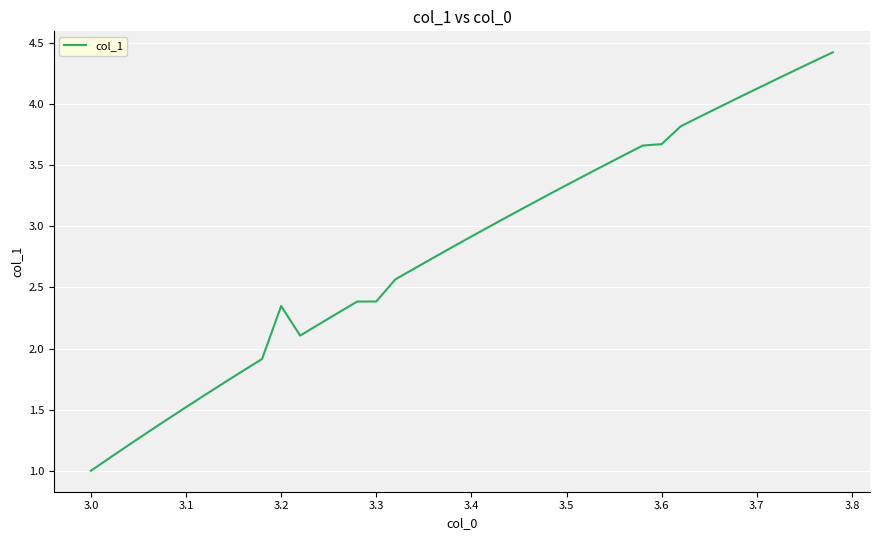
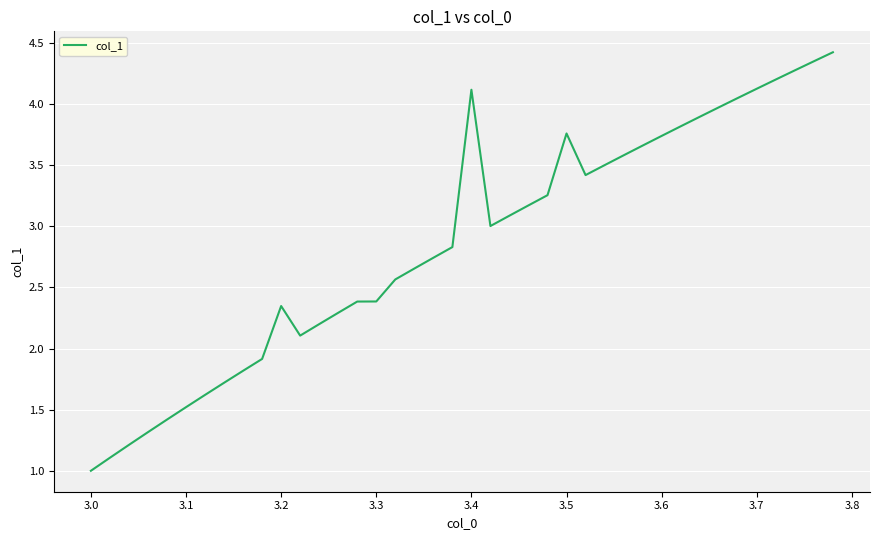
  {
    "3.0": 1.00,
    "3.1": 1.52,
    "3.2": 2.35,
    "3.3": 2.39,
-   "3.4": 2.92,
-   "3.5": 3.34,
-   "3.6": 3.67,
+   "3.4": 4.12,
+   "3.5": 3.76,
+   "3.6": 3.74,
    "3.7": 4.13
  }
